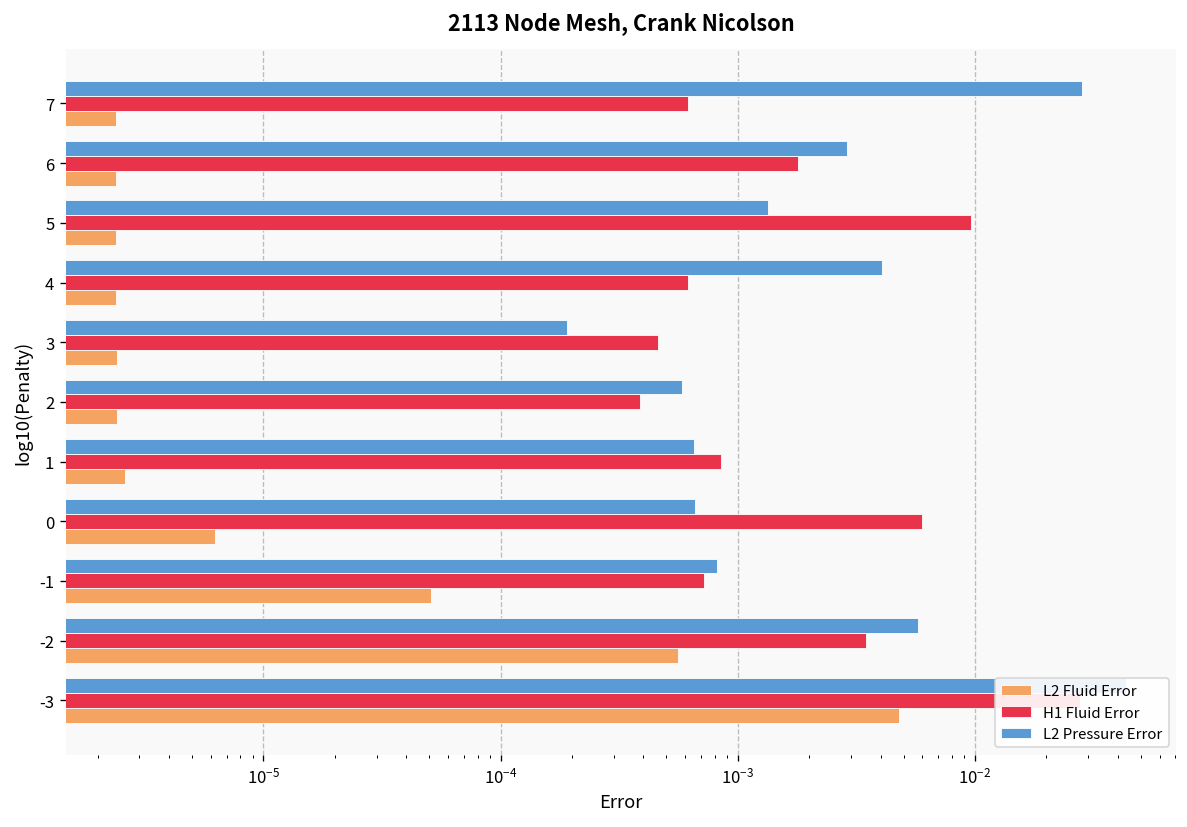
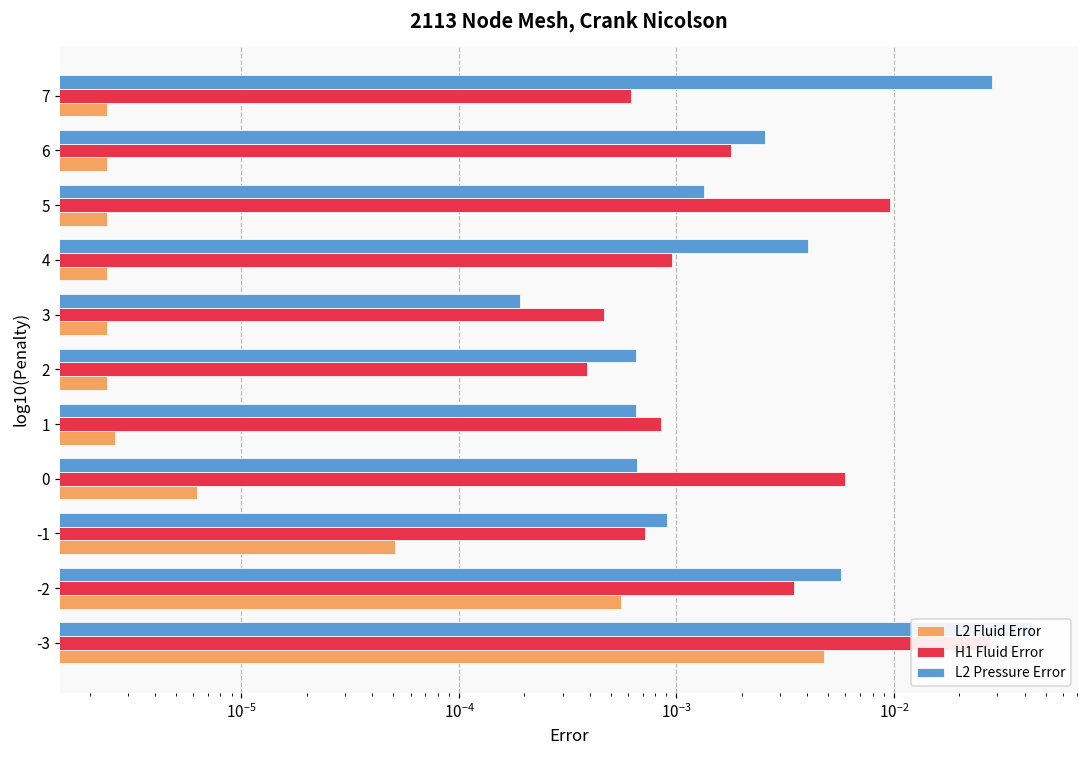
  {
    "L2 Fluid Error": {
      "7": 0.0000024,
      "6": 0.0000024,
      "5": 0.0000024,
      "4": 0.0000024,
      "3": 0.0000024,
      "2": 0.0000024,
      "1": 0.0000026,
      "0": 0.0000062,
      "-1": 0.00005,
      "-2": 0.00056,
      "-3": 0.0048
    },
    "H1 Fluid Error": {
      "7": 0.00062,
      "6": 0.0018,
      "5": 0.010,
-     "4": 0.00062,
+     "4": 0.0010,
      "3": 0.00046,
      "2": 0.00039,
      "1": 0.00085,
      "0": 0.0060,
      "-1": 0.00072,
      "-2": 0.0035
    },
    "L2 Pressure Error": {
      "7": 0.028,
-     "6": 0.0029,
+     "6": 0.0026,
      "5": 0.0013,
      "4": 0.0040,
      "3": 0.00019,
-     "2": 0.00058,
+     "2": 0.00065,
      "1": 0.00066,
      "0": 0.00066,
-     "-1": 0.00081,
+     "-1": 0.0009,
      "-2": 0.0057
    }
  }
